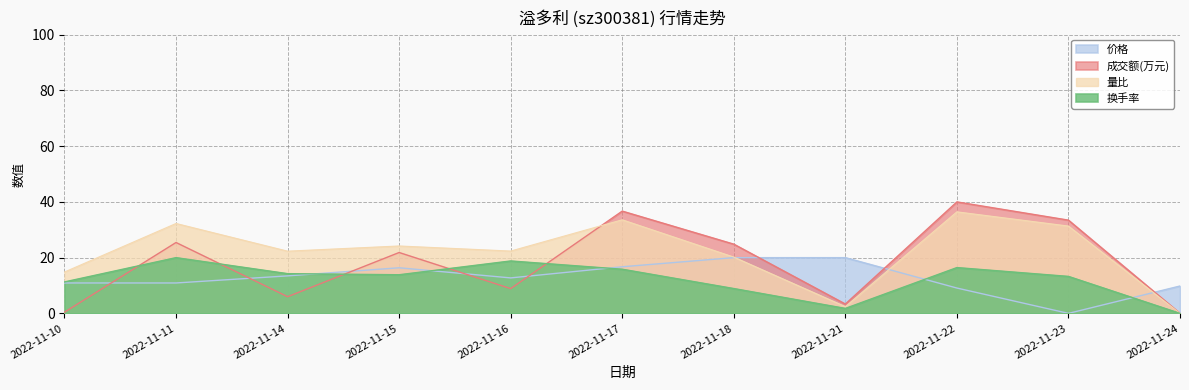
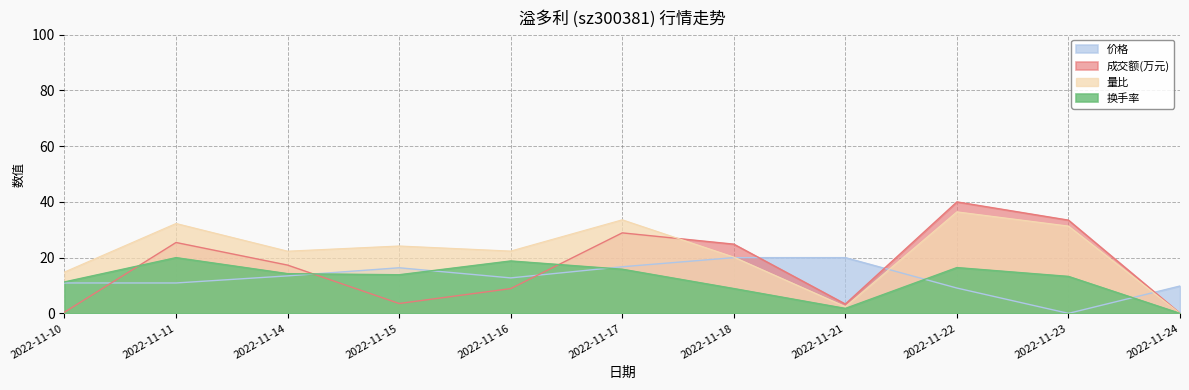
  {
    "价格": {
      "2022-11-11": 11,
      "2022-11-15": 16,
      "2022-11-16": 13,
      "2022-11-21": 20,
      "2022-11-22": 9,
      "2022-11-23": 0,
      "2022-11-24": 10
    },
    "成交额(万元)": {
      "2022-11-10": 0,
      "2022-11-11": 25,
-     "2022-11-14": 6,
-     "2022-11-15": 22,
+     "2022-11-14": 17,
+     "2022-11-15": 4,
      "2022-11-16": 9,
-     "2022-11-17": 37,
+     "2022-11-17": 29,
      "2022-11-18": 25,
      "2022-11-21": 3,
      "2022-11-22": 40,
      "2022-11-23": 33
    },
    "量比": {
      "2022-11-10": 15,
      "2022-11-11": 32,
      "2022-11-14": 22,
      "2022-11-15": 24,
      "2022-11-16": 22,
      "2022-11-17": 34,
      "2022-11-22": 36,
      "2022-11-23": 31
    },
    "换手率": {
      "2022-11-11": 20,
      "2022-11-15": 14,
      "2022-11-16": 19,
      "2022-11-18": 9,
      "2022-11-22": 16,
      "2022-11-23": 13
    }
  }
